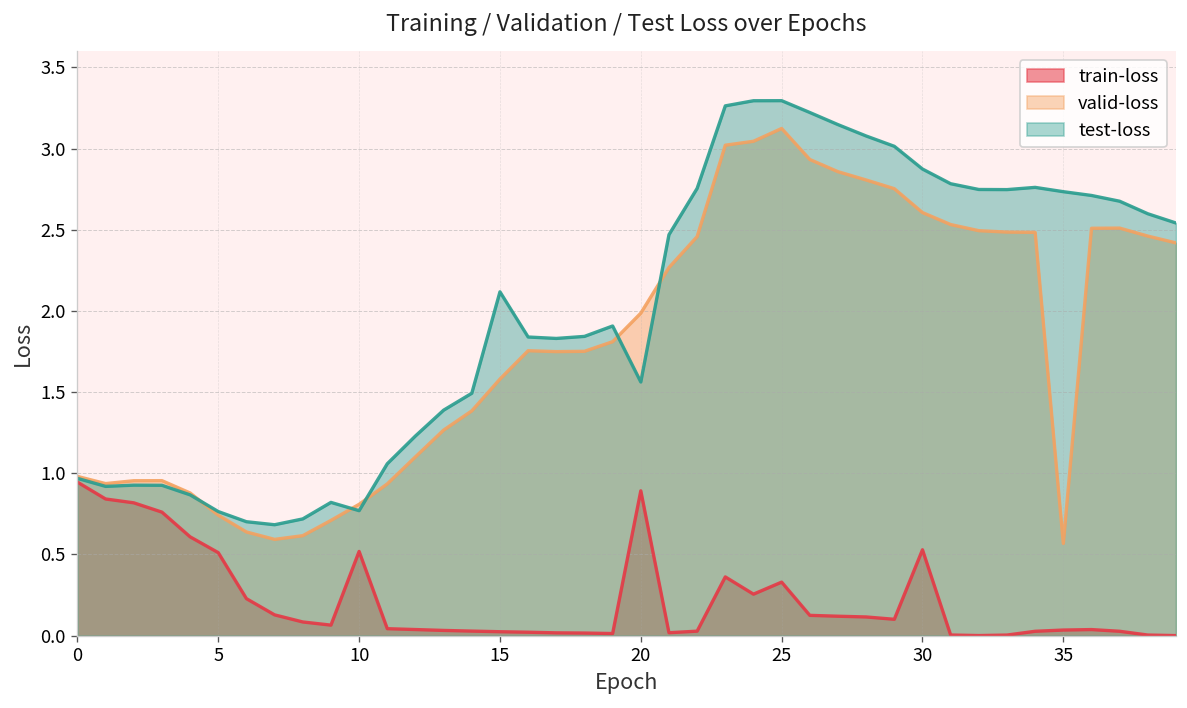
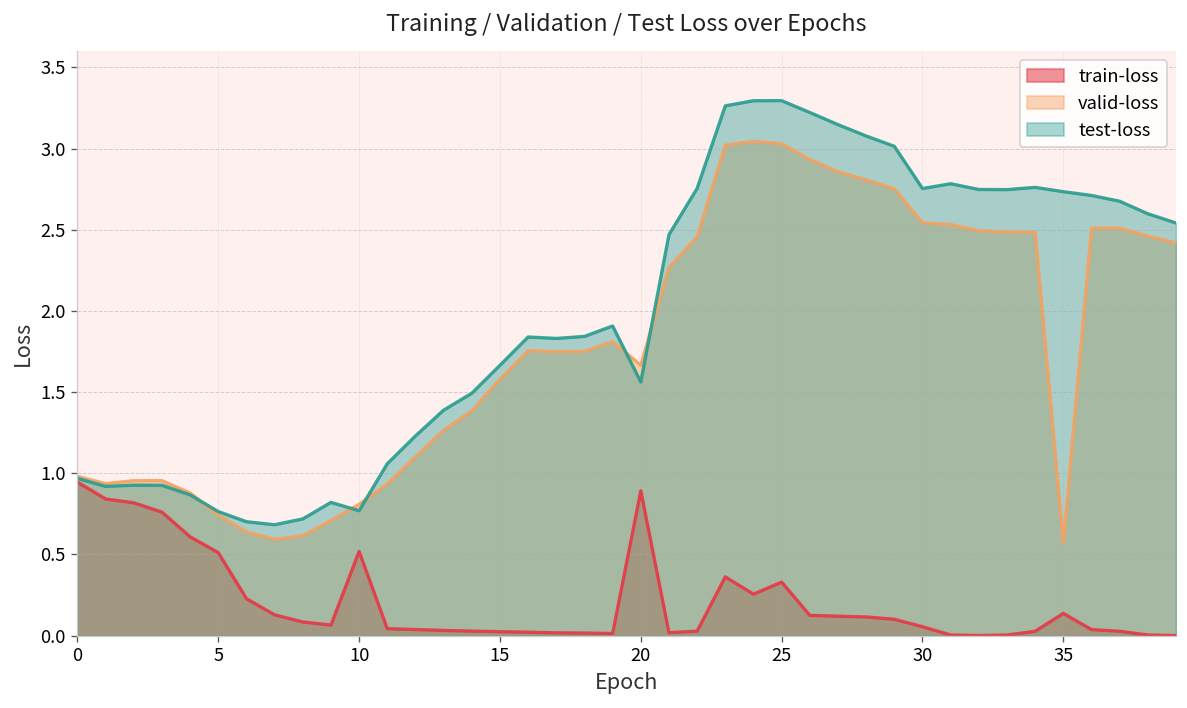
  {
    "train-loss": {
      "0": 0.95,
      "5": 0.51,
      "10": 0.52,
      "15": 0.02,
      "20": 0.89,
      "25": 0.33,
-     "30": 0.53,
-     "35": 0.03
+     "30": 0.06,
+     "35": 0.14
    },
    "valid-loss": {
      "5": 0.74,
      "10": 0.81,
      "15": 1.58,
-     "20": 1.99,
-     "25": 3.12,
-     "30": 2.61,
+     "20": 1.67,
+     "25": 3.03,
+     "30": 2.54,
      "35": 0.57
    },
    "test-loss": {
      "5": 0.76,
      "10": 0.77,
-     "15": 2.12,
+     "15": 1.67,
      "20": 1.56,
      "25": 3.30,
-     "30": 2.87,
+     "30": 2.75,
      "35": 2.73
    }
  }
